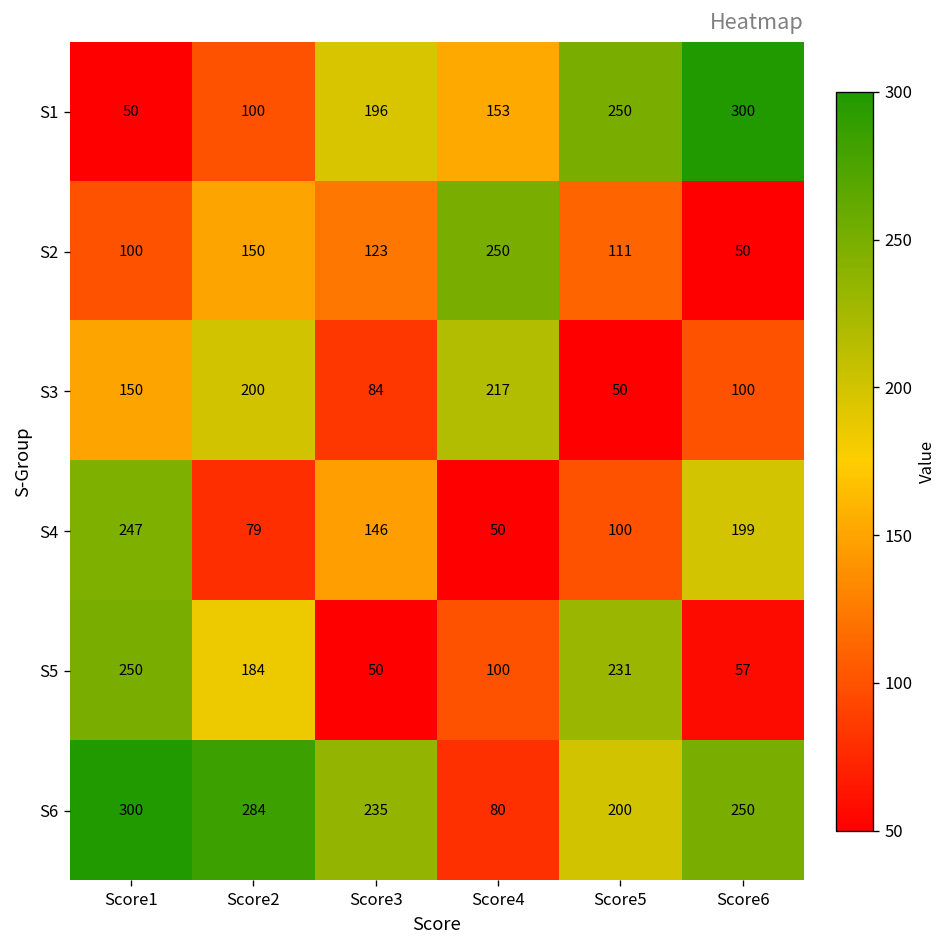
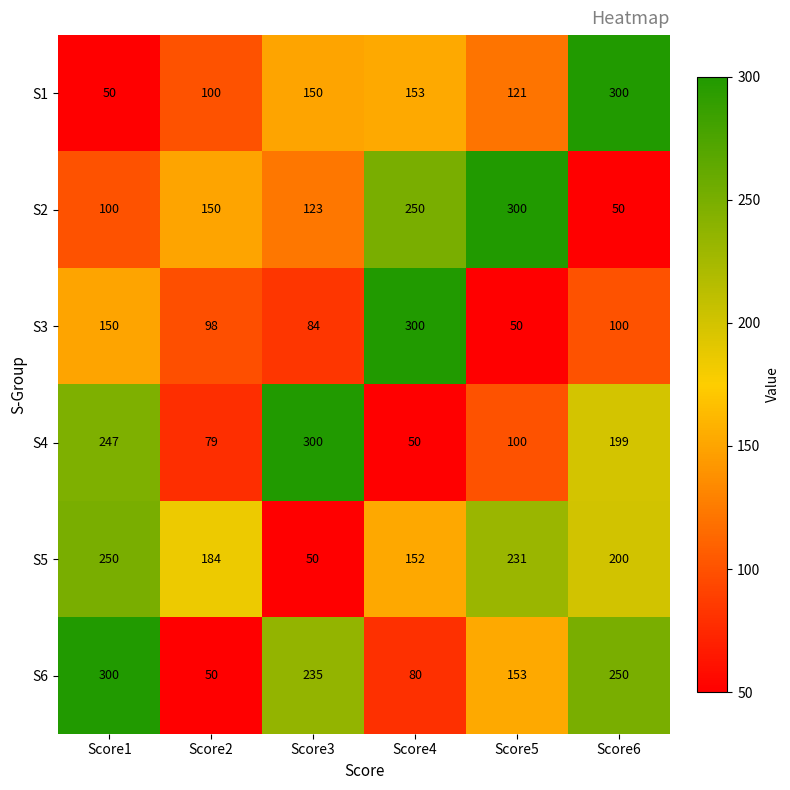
  {
    "S1": {
      "Score1": 50,
      "Score2": 100,
-     "Score3": 196,
+     "Score3": 150,
      "Score4": 153,
-     "Score5": 250,
+     "Score5": 121,
      "Score6": 300
    },
    "S2": {
      "Score1": 100,
      "Score2": 150,
      "Score3": 123,
      "Score4": 250,
-     "Score5": 111,
+     "Score5": 300,
      "Score6": 50
    },
    "S3": {
      "Score1": 150,
-     "Score2": 200,
+     "Score2": 98,
      "Score3": 84,
-     "Score4": 217,
+     "Score4": 300,
      "Score5": 50,
      "Score6": 100
    },
    "S4": {
      "Score1": 247,
      "Score2": 79,
-     "Score3": 146,
+     "Score3": 300,
      "Score4": 50,
      "Score5": 100,
      "Score6": 199
    },
    "S5": {
      "Score1": 250,
      "Score2": 184,
      "Score3": 50,
-     "Score4": 100,
+     "Score4": 152,
      "Score5": 231,
-     "Score6": 57
+     "Score6": 200
    },
    "S6": {
      "Score1": 300,
-     "Score2": 284,
+     "Score2": 50,
      "Score3": 235,
      "Score4": 80,
-     "Score5": 200,
+     "Score5": 153,
      "Score6": 250
    }
  }
